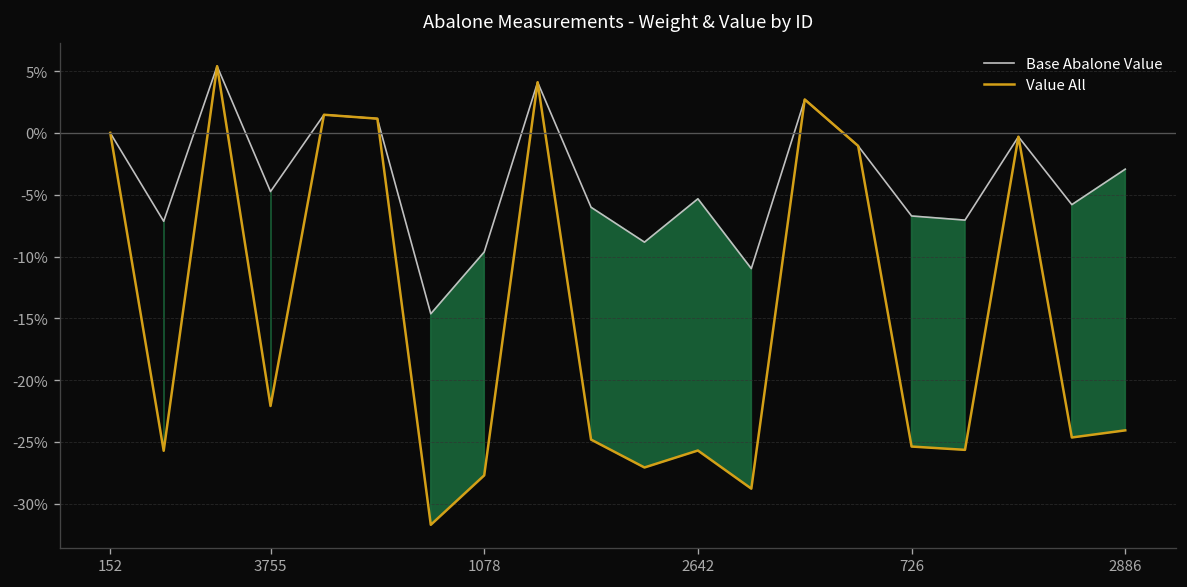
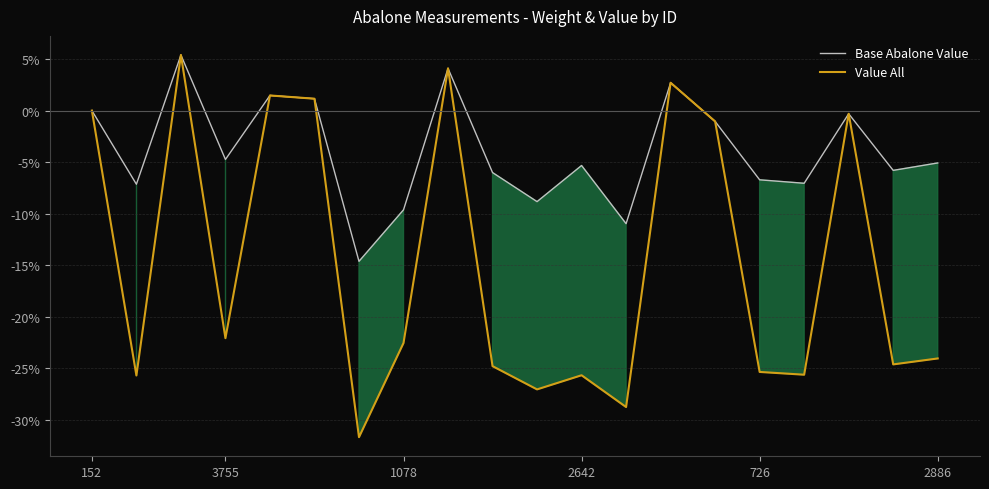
  {
    "Base Abalone Value": {
      "3755": "-4.7%",
      "1078": "-9.6%",
      "2642": "-5.3%",
      "726": "-6.7%",
-     "2886": "-2.9%"
+     "2886": "-5.1%"
    },
    "Value All": {
      "3755": "-22.1%",
-     "1078": "-27.7%",
+     "1078": "-22.6%",
      "2642": "-25.7%",
      "726": "-25.4%",
      "2886": "-24.1%"
    }
  }
